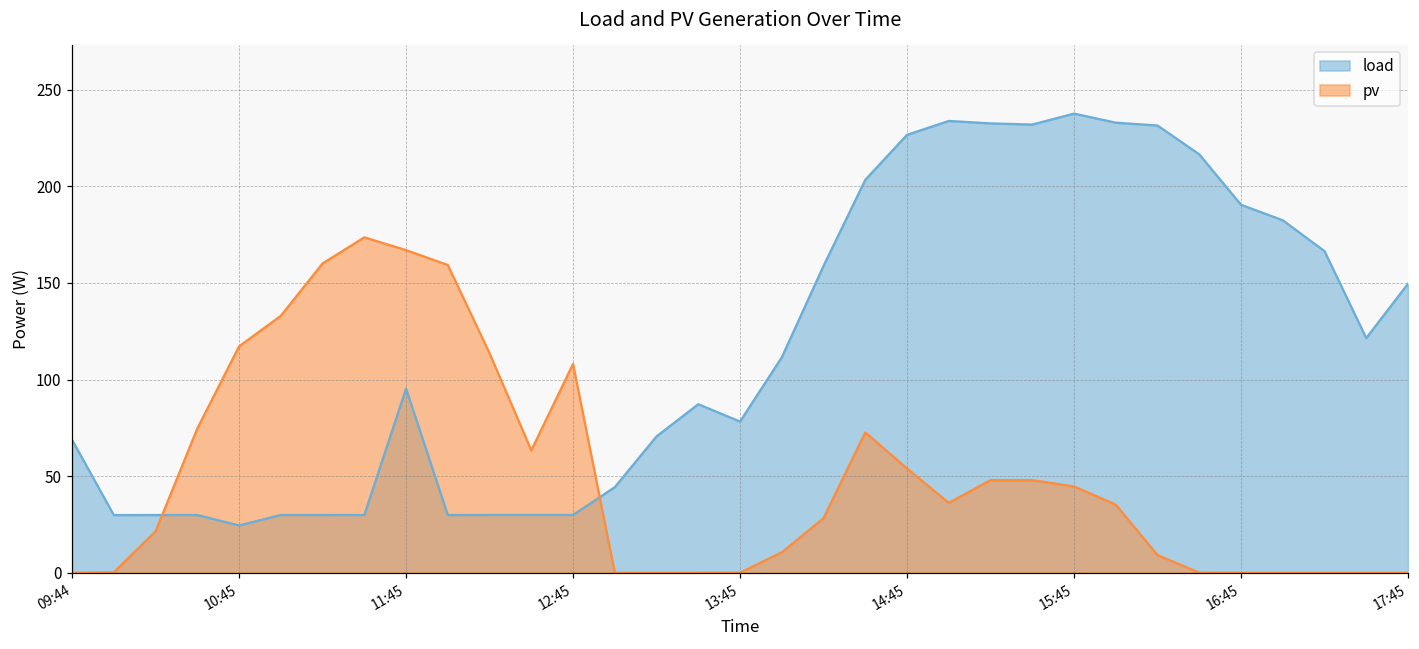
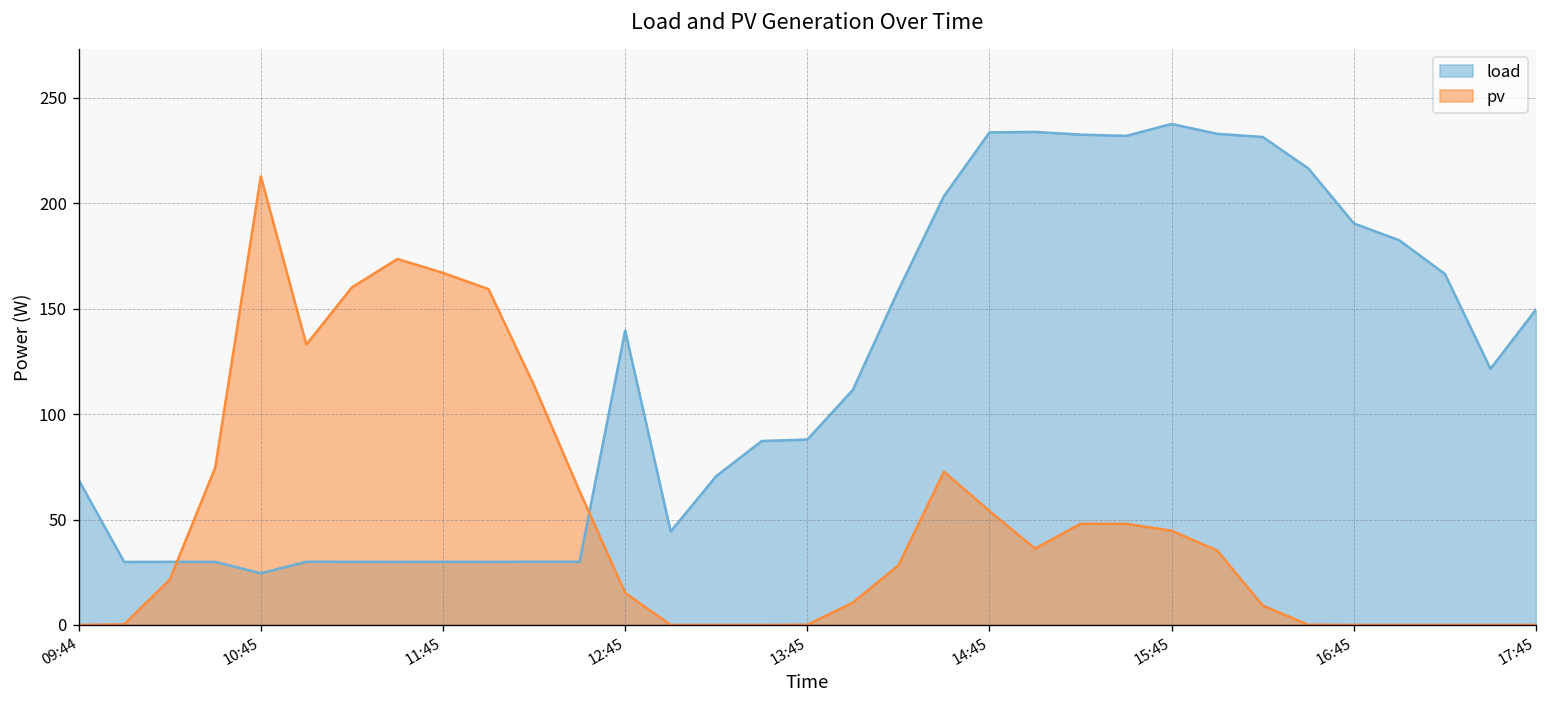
  {
    "load": {
      "09:44": 69,
      "10:45": 25,
-     "11:45": 95,
-     "12:45": 30,
-     "13:45": 78,
-     "14:45": 227,
+     "11:45": 30,
+     "12:45": 140,
+     "13:45": 88,
+     "14:45": 234,
      "15:45": 238,
      "16:45": 190,
      "17:45": 150
    },
    "pv": {
      "09:44": 0,
-     "10:45": 117,
+     "10:45": 213,
      "11:45": 167,
-     "12:45": 108,
+     "12:45": 15,
      "13:45": 0,
      "14:45": 54,
      "15:45": 45,
      "16:45": 0,
      "17:45": 0
    }
  }
